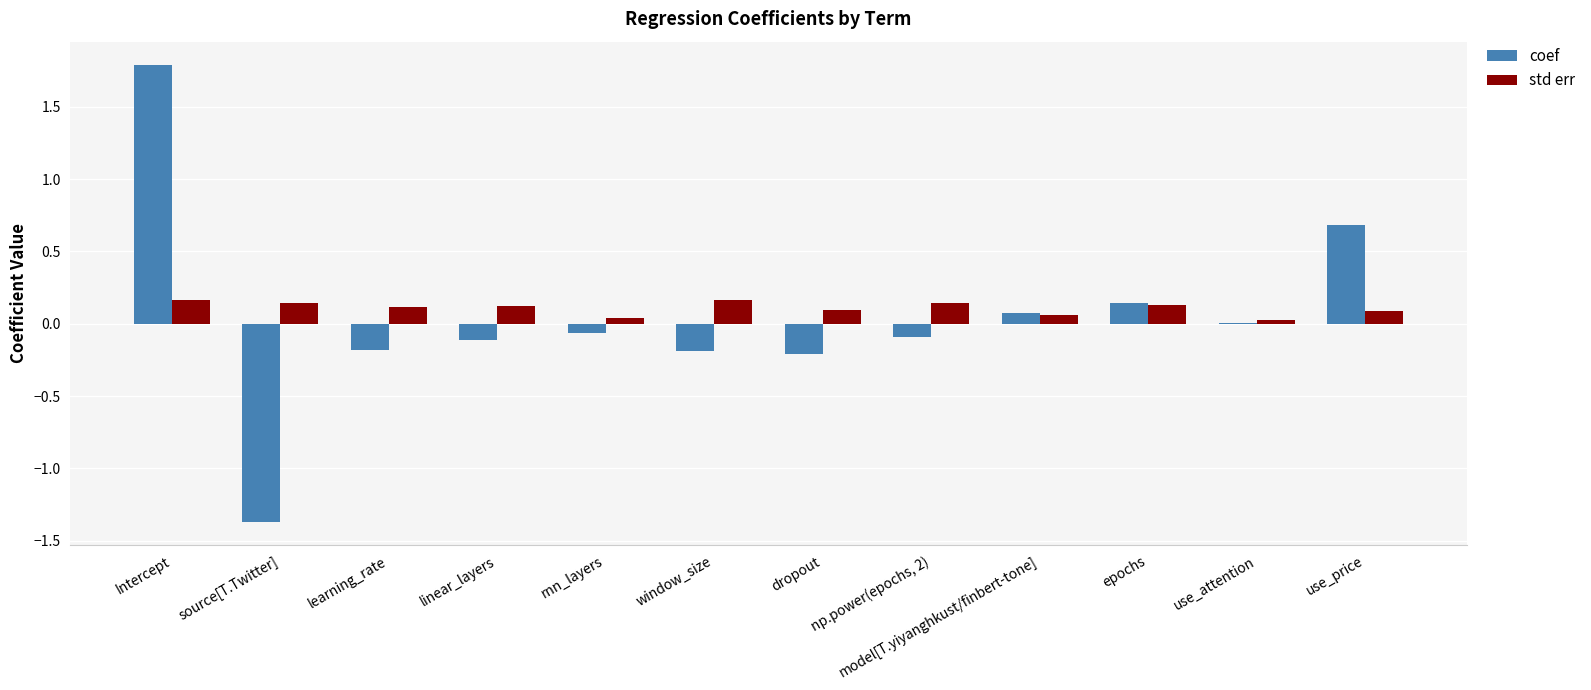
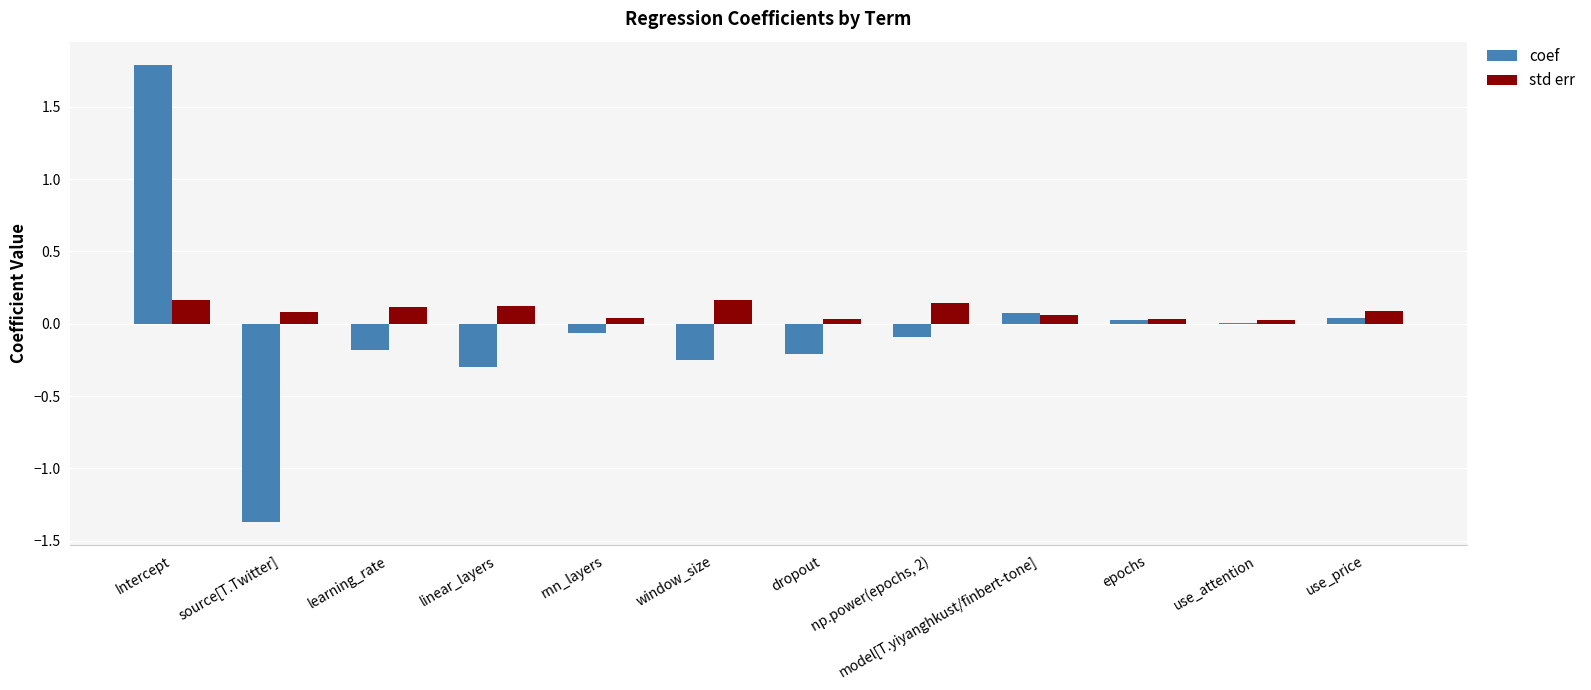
  {
    "coef": {
      "Intercept": 1.79,
      "source[T.Twitter]": -1.37,
      "learning_rate": -0.18,
-     "linear_layers": -0.11,
+     "linear_layers": -0.30,
      "rnn_layers": -0.06,
-     "window_size": -0.19,
+     "window_size": -0.25,
      "dropout": -0.21,
      "np.power(epochs, 2)": -0.09,
      "model[T.yiyanghkust/finbert-tone]": 0.07,
-     "epochs": 0.14,
-     "use_price": 0.68
+     "epochs": 0.02,
+     "use_price": 0.04
    },
    "std err": {
      "Intercept": 0.16,
-     "source[T.Twitter]": 0.14,
+     "source[T.Twitter]": 0.08,
      "learning_rate": 0.11,
      "linear_layers": 0.12,
      "rnn_layers": 0.04,
      "window_size": 0.17,
-     "dropout": 0.09,
+     "dropout": 0.04,
      "np.power(epochs, 2)": 0.15,
      "model[T.yiyanghkust/finbert-tone]": 0.06,
-     "epochs": 0.13,
+     "epochs": 0.03,
      "use_attention": 0.03,
      "use_price": 0.09
    }
  }
